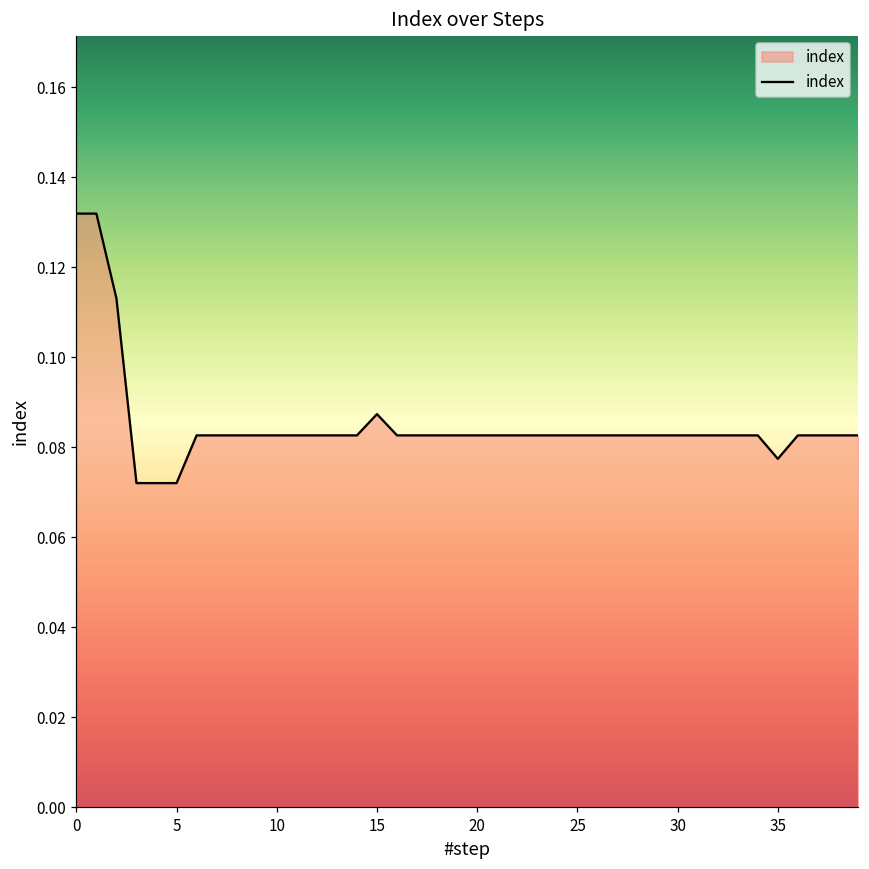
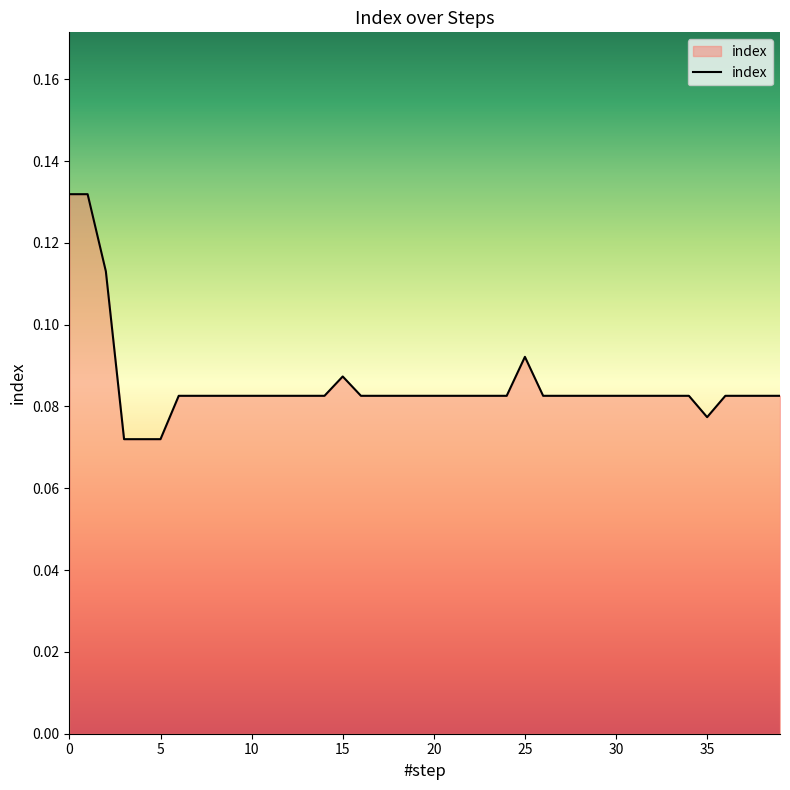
  {
    "0": 0.132,
    "5": 0.072,
    "10": 0.083,
    "15": 0.087,
    "20": 0.083,
-   "25": 0.083,
+   "25": 0.092,
    "30": 0.083,
    "35": 0.077
  }
